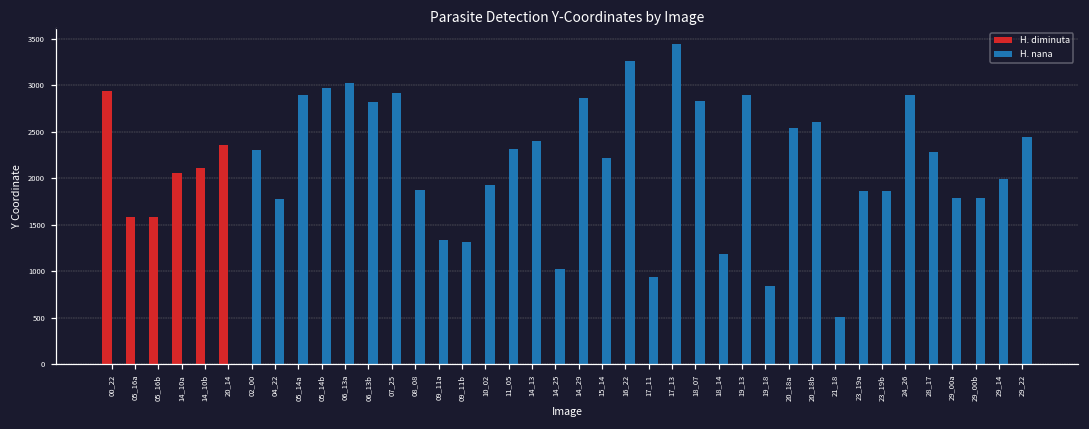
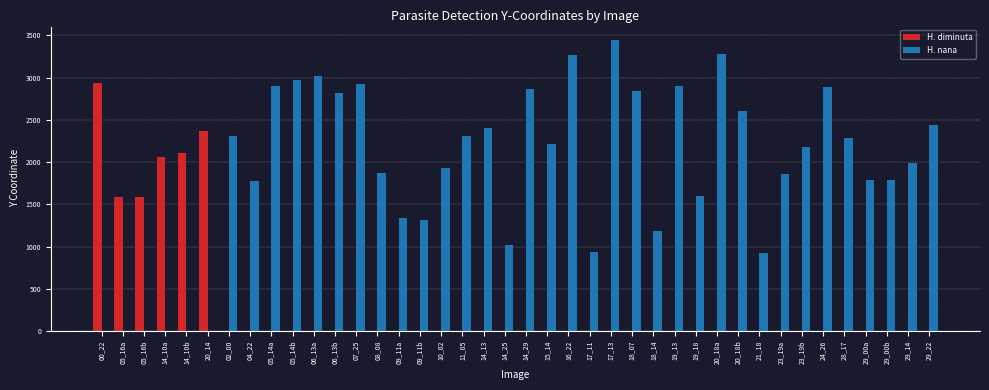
  {
    "H. diminuta": {
      "00_22": 2900,
      "05_16a": 1600,
      "05_16b": 1600,
      "14_10a": 2100,
      "14_10b": 2100,
      "20_14": 2400,
      "02_00": 0,
      "04_22": 0,
      "05_14a": 0,
      "05_14b": 0,
      "06_13a": 0,
      "06_13b": 0,
      "07_25": 0,
      "08_08": 0,
      "09_11a": 0,
      "09_11b": 0,
      "10_02": 0,
      "11_05": 0,
      "14_13": 0,
      "14_25": 0,
      "14_29": 0,
      "15_14": 0,
      "16_22": 0,
      "17_11": 0,
      "17_13": 0,
      "18_07": 0,
      "18_14": 0,
      "19_13": 0,
      "19_18": 0,
      "20_18a": 0,
      "20_18b": 0,
      "21_18": 0,
      "23_19a": 0,
      "23_19b": 0,
      "24_26": 0,
      "28_17": 0,
      "29_00a": 0,
      "29_00b": 0,
      "29_14": 0,
      "29_22": 0
    },
    "H. nana": {
      "00_22": 0,
      "05_16a": 0,
      "05_16b": 0,
      "14_10a": 0,
      "14_10b": 0,
      "20_14": 0,
      "02_00": 2300,
      "04_22": 1800,
      "05_14a": 2900,
      "05_14b": 3000,
      "06_13a": 3000,
      "06_13b": 2800,
      "07_25": 2900,
      "08_08": 1900,
      "09_11a": 1300,
      "09_11b": 1300,
      "10_02": 1900,
      "11_05": 2300,
      "14_13": 2400,
      "14_25": 1000,
      "14_29": 2900,
      "15_14": 2200,
      "16_22": 3300,
      "17_11": 900,
      "17_13": 3400,
      "18_07": 2800,
      "18_14": 1200,
      "19_13": 2900,
-     "19_18": 800,
-     "20_18a": 2500,
+     "19_18": 1600,
+     "20_18a": 3300,
      "20_18b": 2600,
-     "21_18": 500,
+     "21_18": 900,
      "23_19a": 1900,
-     "23_19b": 1900,
+     "23_19b": 2200,
      "24_26": 2900,
      "28_17": 2300,
      "29_00a": 1800,
      "29_00b": 1800,
      "29_14": 2000,
      "29_22": 2400
    }
  }
